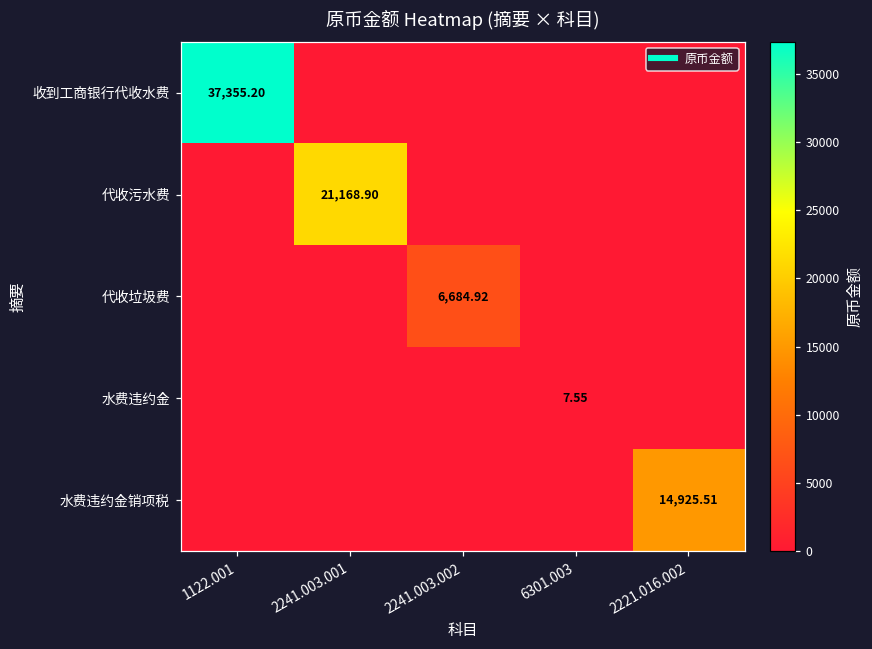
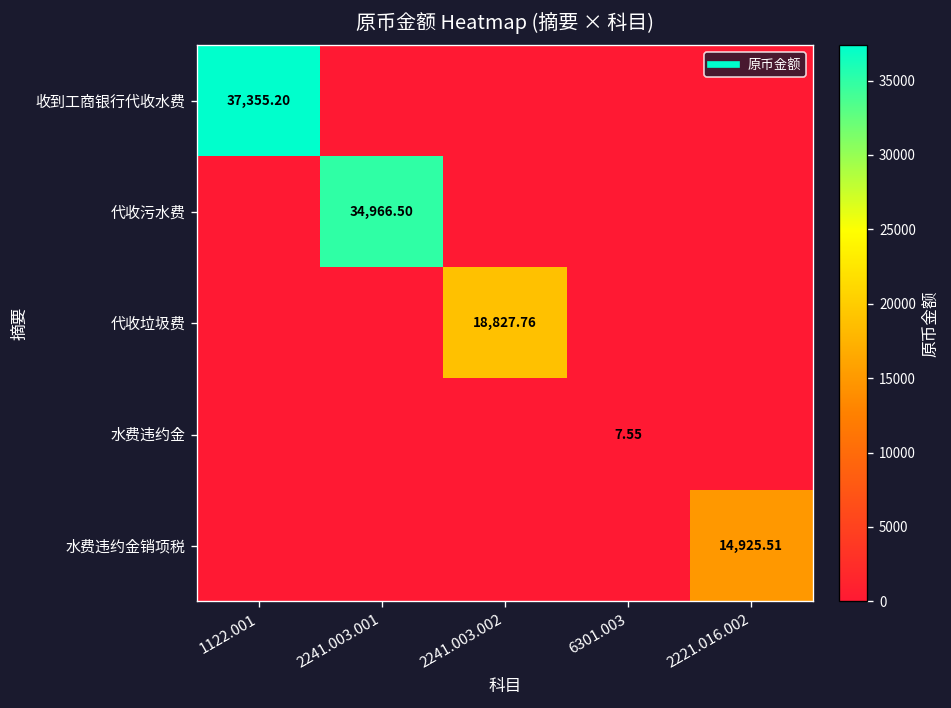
  {
    "收到工商银行代收水费": {
      "1122.001": "37,355.20"
    },
    "代收污水费": {
-     "2241.003.001": "21,168.90"
+     "2241.003.001": "34,966.50"
    },
    "代收垃圾费": {
-     "2241.003.002": "6,684.92"
+     "2241.003.002": "18,827.76"
    },
    "水费违约金": {
      "6301.003": "7.55"
    },
    "水费违约金销项税": {
      "2221.016.002": "14,925.51"
    }
  }
